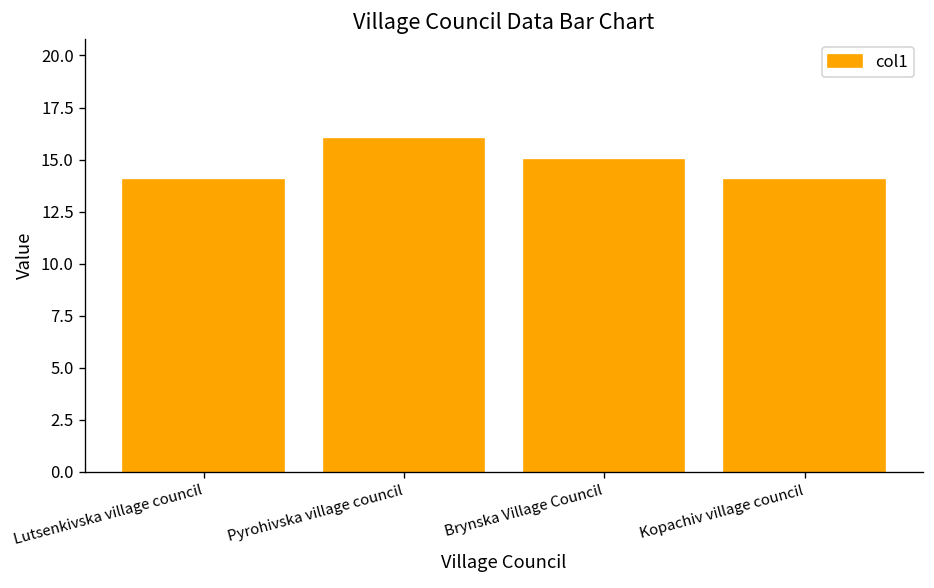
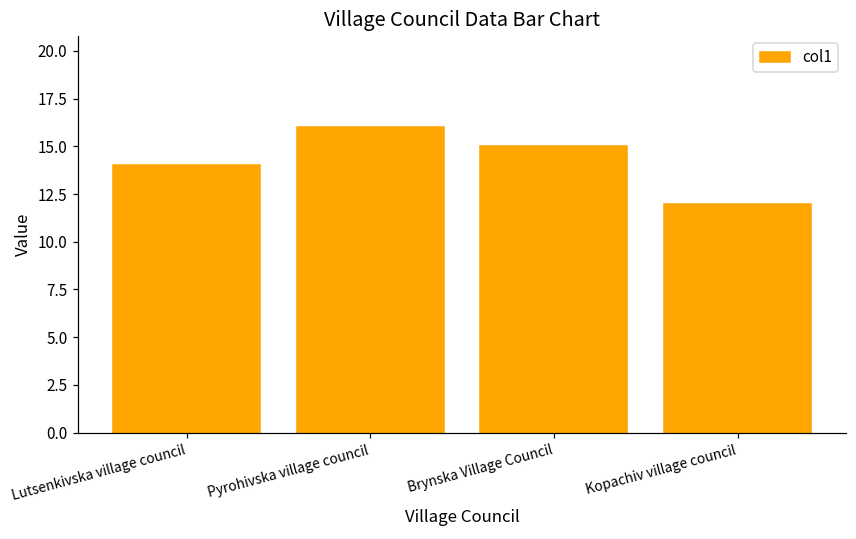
  {
    "Lutsenkivska village council": 14,
    "Pyrohivska village council": 16,
    "Brynska Village Council": 15,
-   "Kopachiv village council": 14
+   "Kopachiv village council": 12
  }
